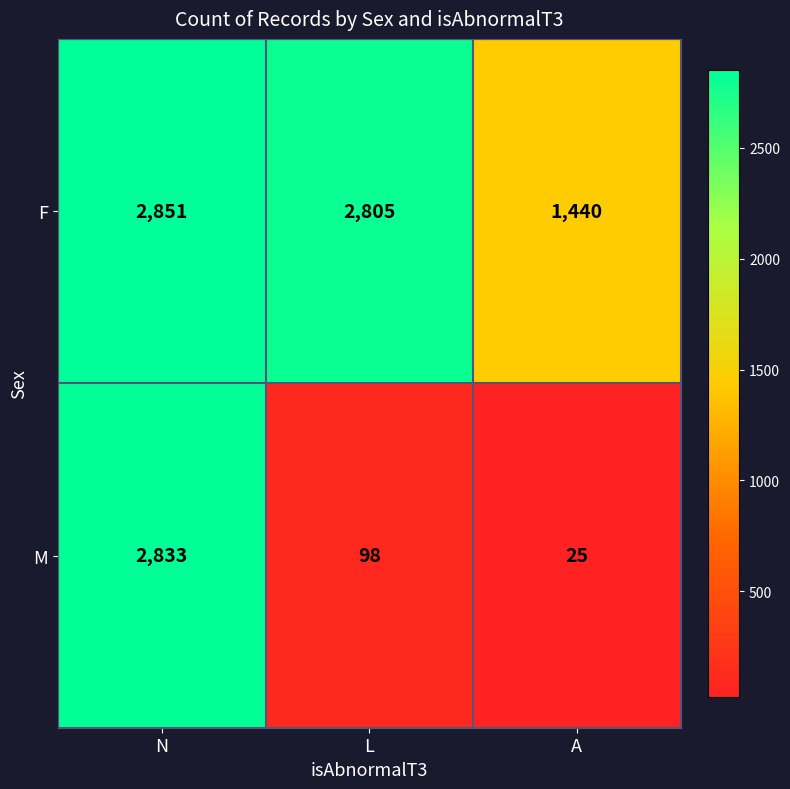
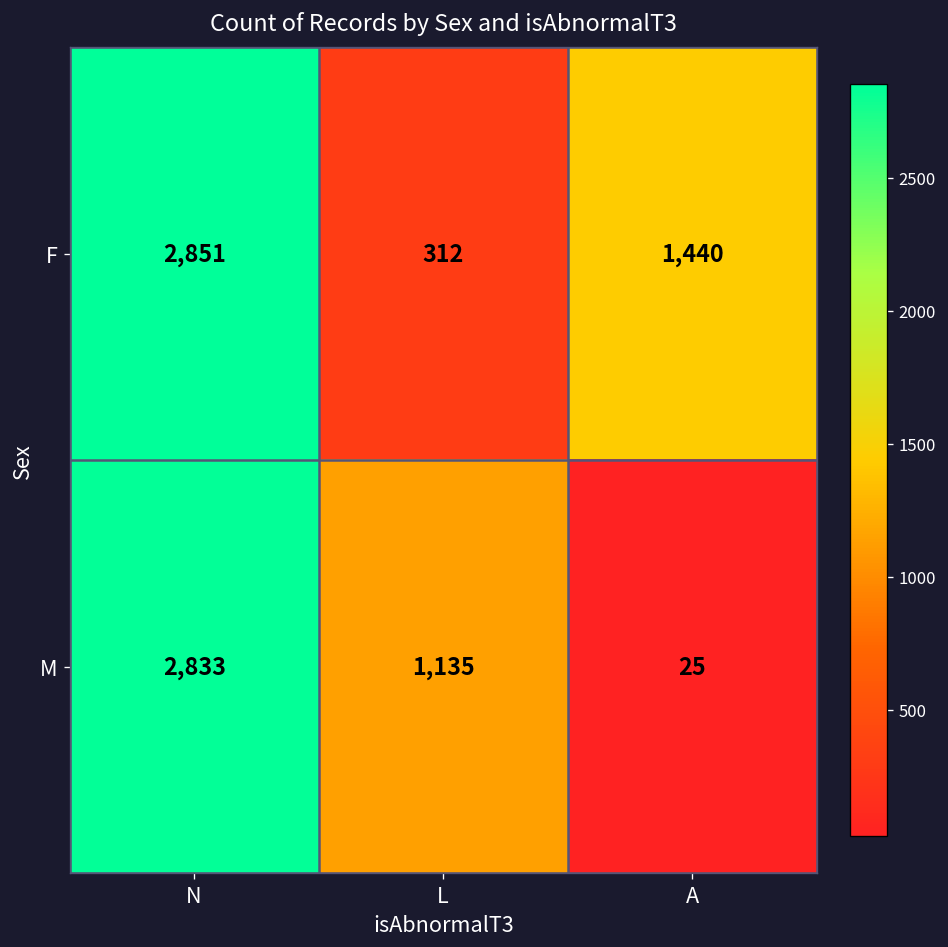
  {
    "F": {
      "N": "2,851",
-     "L": "2,805",
+     "L": "312",
      "A": "1,440"
    },
    "M": {
      "N": "2,833",
-     "L": "98",
+     "L": "1,135",
      "A": "25"
    }
  }
